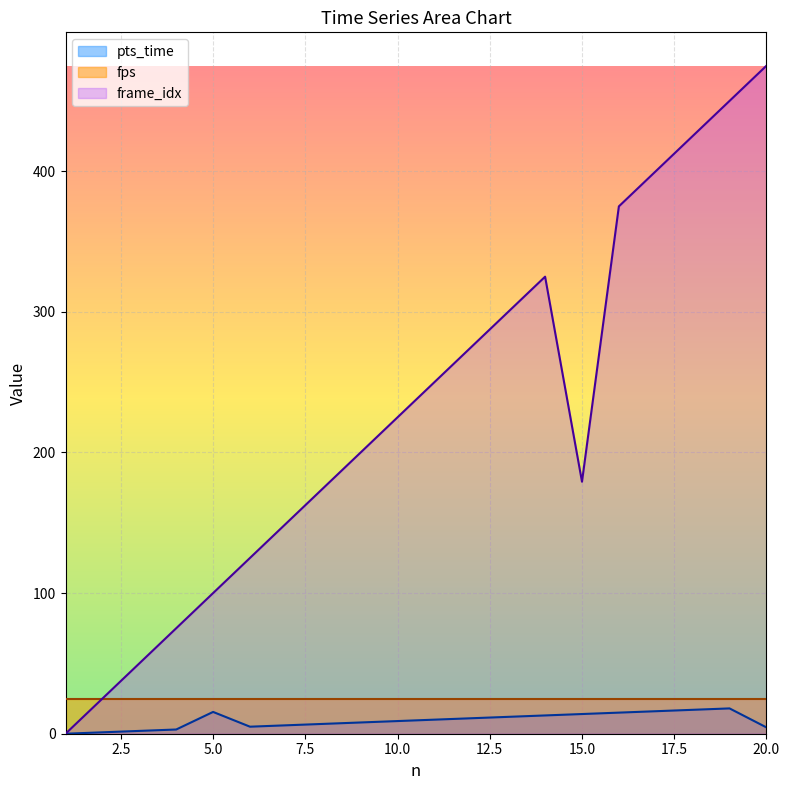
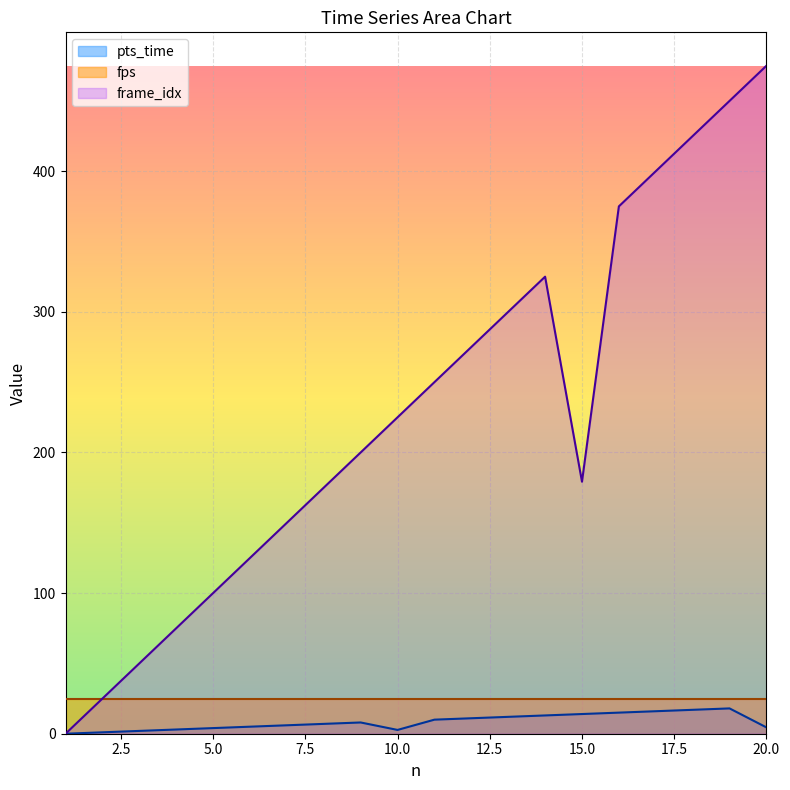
  {
    "pts_time": {
-     "5.0": 16,
-     "10.0": 9,
+     "5.0": 4,
+     "10.0": 3,
      "15.0": 14,
      "20.0": 5
    },
    "fps": {
      "5.0": 25,
      "10.0": 25,
      "15.0": 25,
      "20.0": 25
    },
    "frame_idx": {
      "5.0": 100,
      "10.0": 225,
      "15.0": 179,
      "20.0": 475
    }
  }
